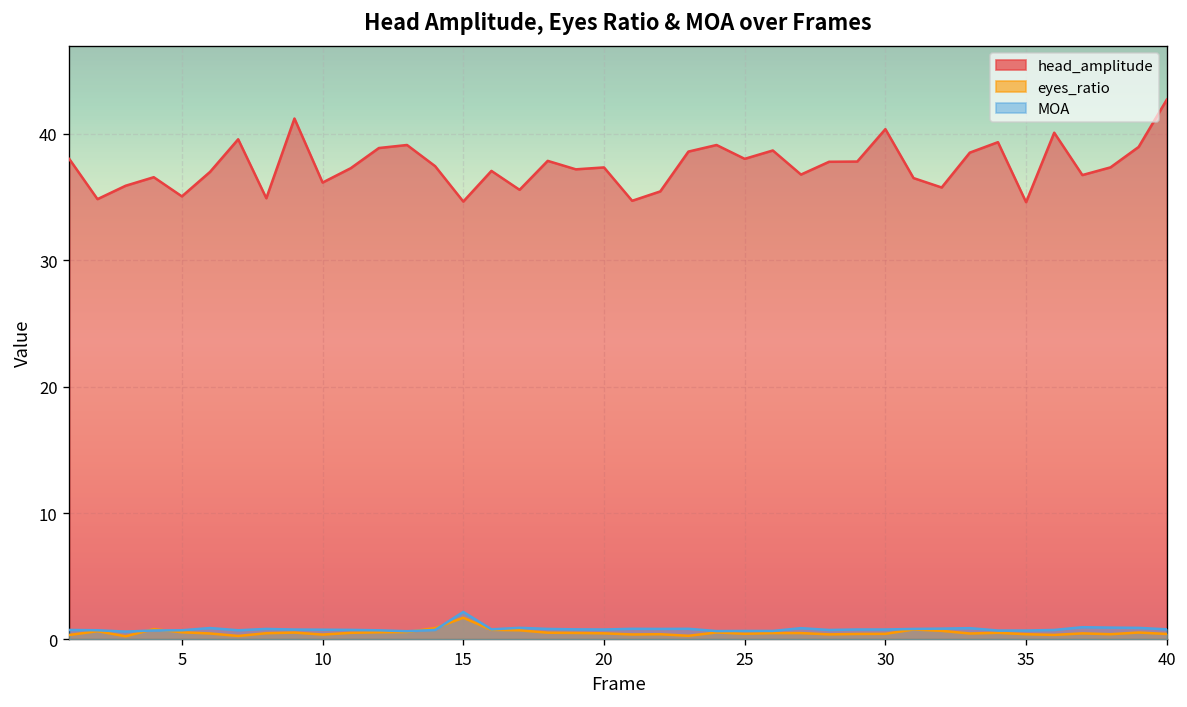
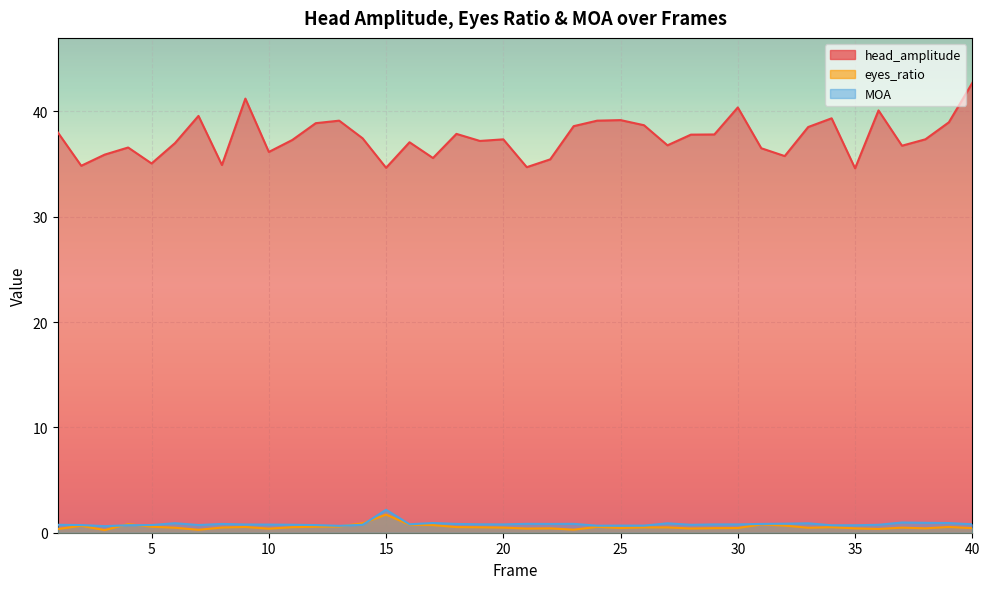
  {
    "head_amplitude": {
      "5": 35.0,
      "10": 36.1,
      "15": 34.6,
      "20": 37.3,
-     "25": 38.0,
+     "25": 39.2,
      "30": 40.4,
      "35": 34.6,
      "40": 42.7
    },
    "eyes_ratio": {
      "10": 0.4,
      "15": 1.7,
      "20": 0.5,
      "30": 0.4,
      "35": 0.4,
      "40": 0.4
    },
    "MOA": {
      "10": 0.8,
      "15": 2.2,
      "20": 0.8,
      "30": 0.8,
      "35": 0.7,
      "40": 0.8
    }
  }
